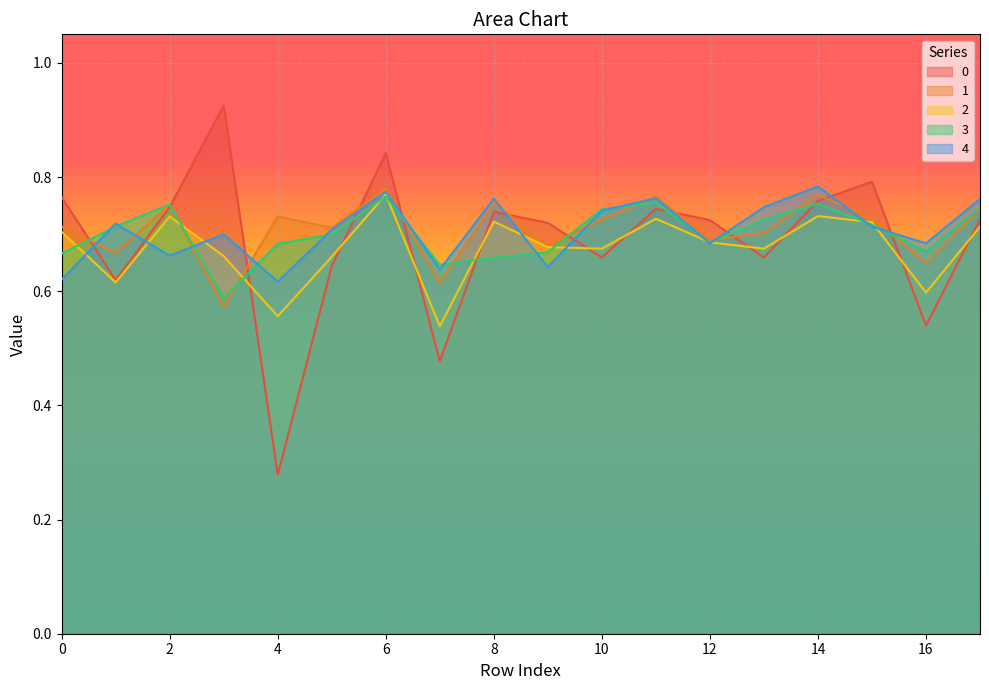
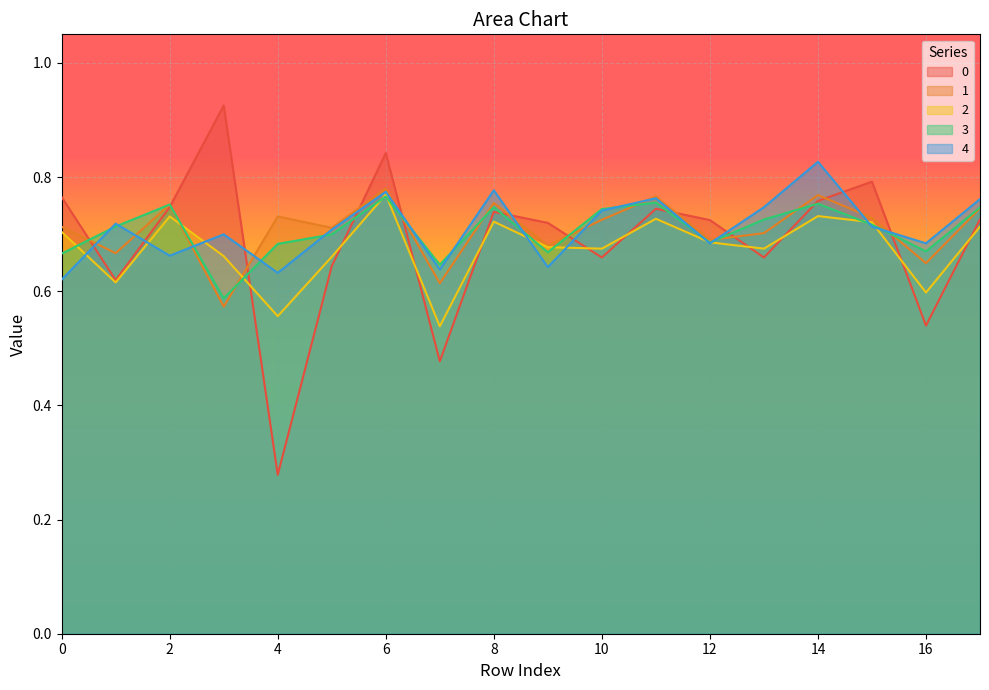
  {
    "3": {
      "0": 0.67,
      "4": 0.68,
-     "8": 0.66,
+     "8": 0.75,
      "14": 0.75,
      "16": 0.67
    },
    "4": {
      "0": 0.62,
      "2": 0.66,
-     "4": 0.62,
+     "4": 0.63,
      "6": 0.77,
-     "8": 0.76,
-     "14": 0.78,
+     "8": 0.78,
+     "14": 0.83,
      "16": 0.68
    }
  }
